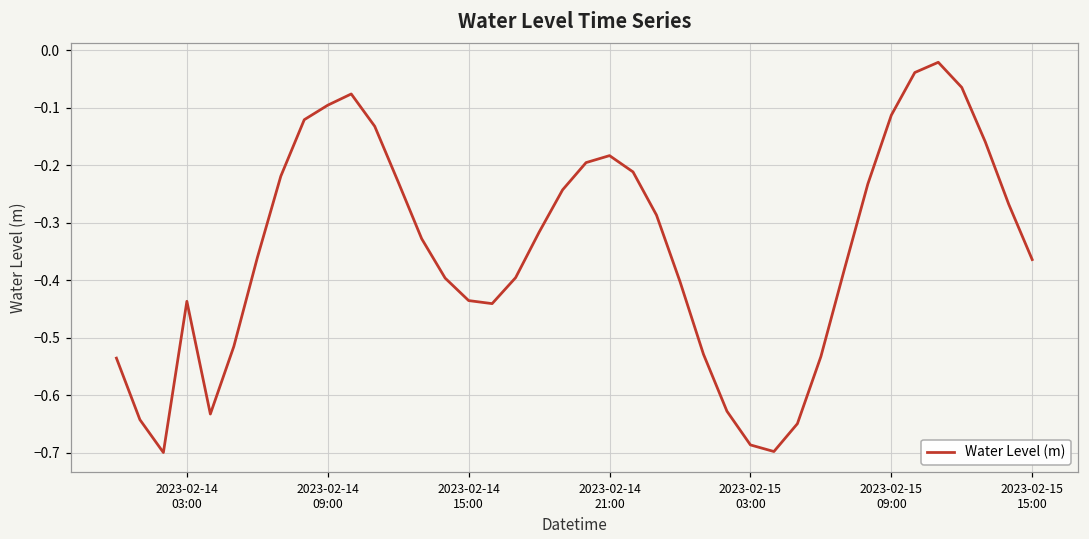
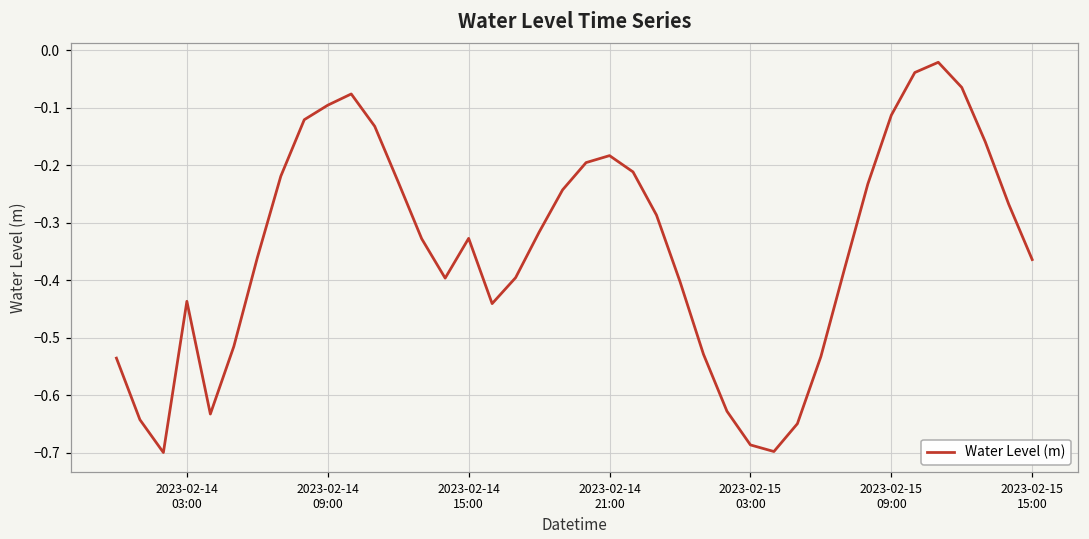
  {
    "2023-02-14 03:00": -0.44,
    "2023-02-14 09:00": -0.10,
-   "2023-02-14 15:00": -0.44,
+   "2023-02-14 15:00": -0.33,
    "2023-02-14 21:00": -0.18,
    "2023-02-15 03:00": -0.69,
    "2023-02-15 09:00": -0.11,
    "2023-02-15 15:00": -0.36
  }
